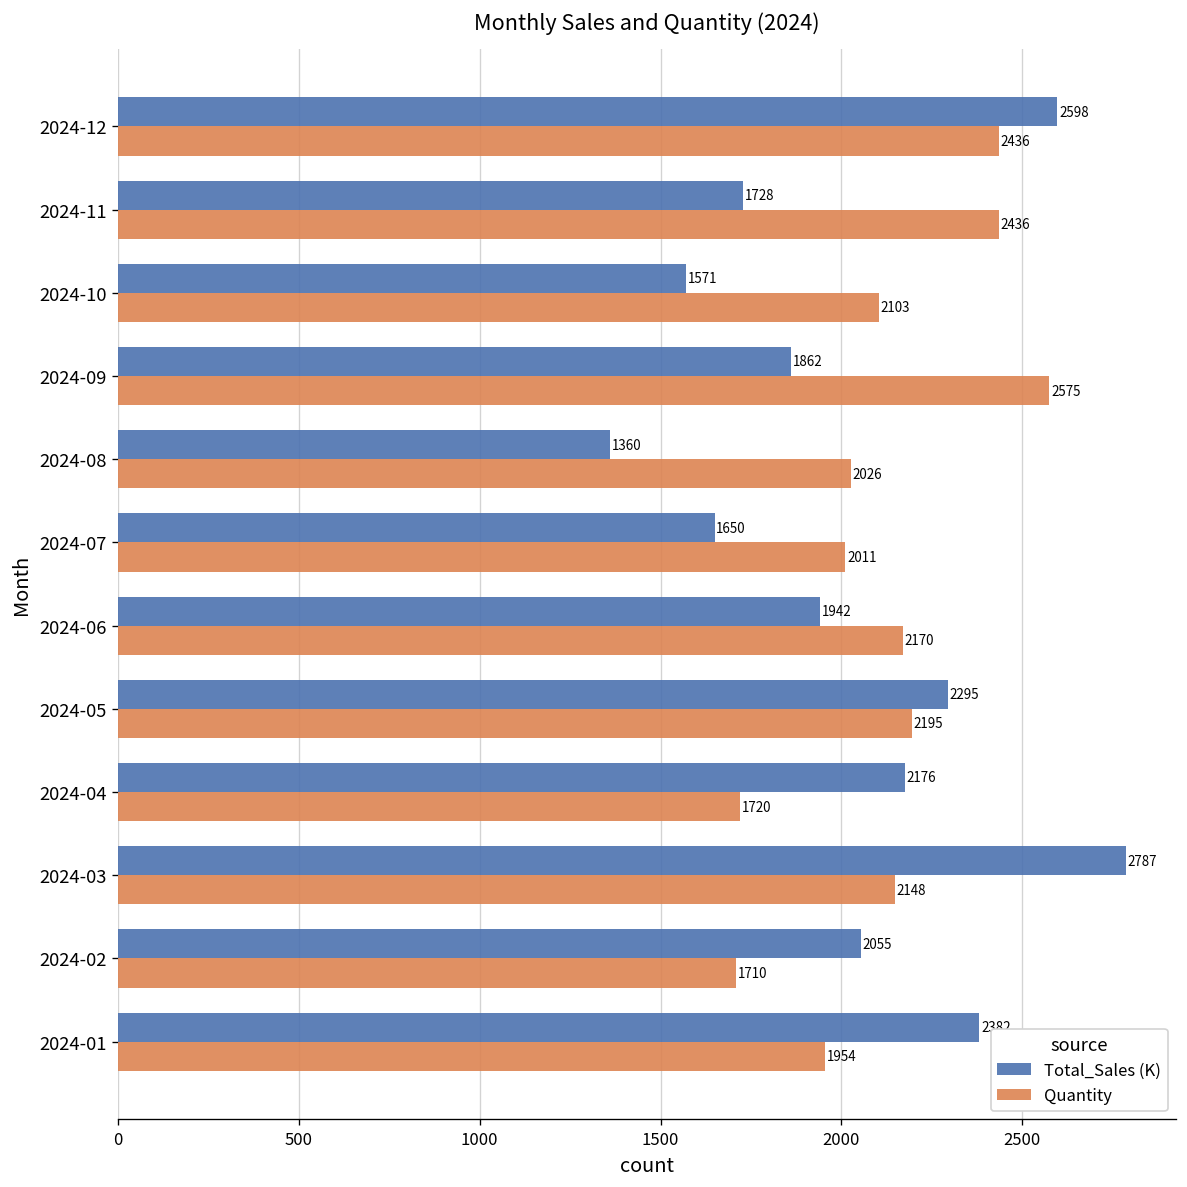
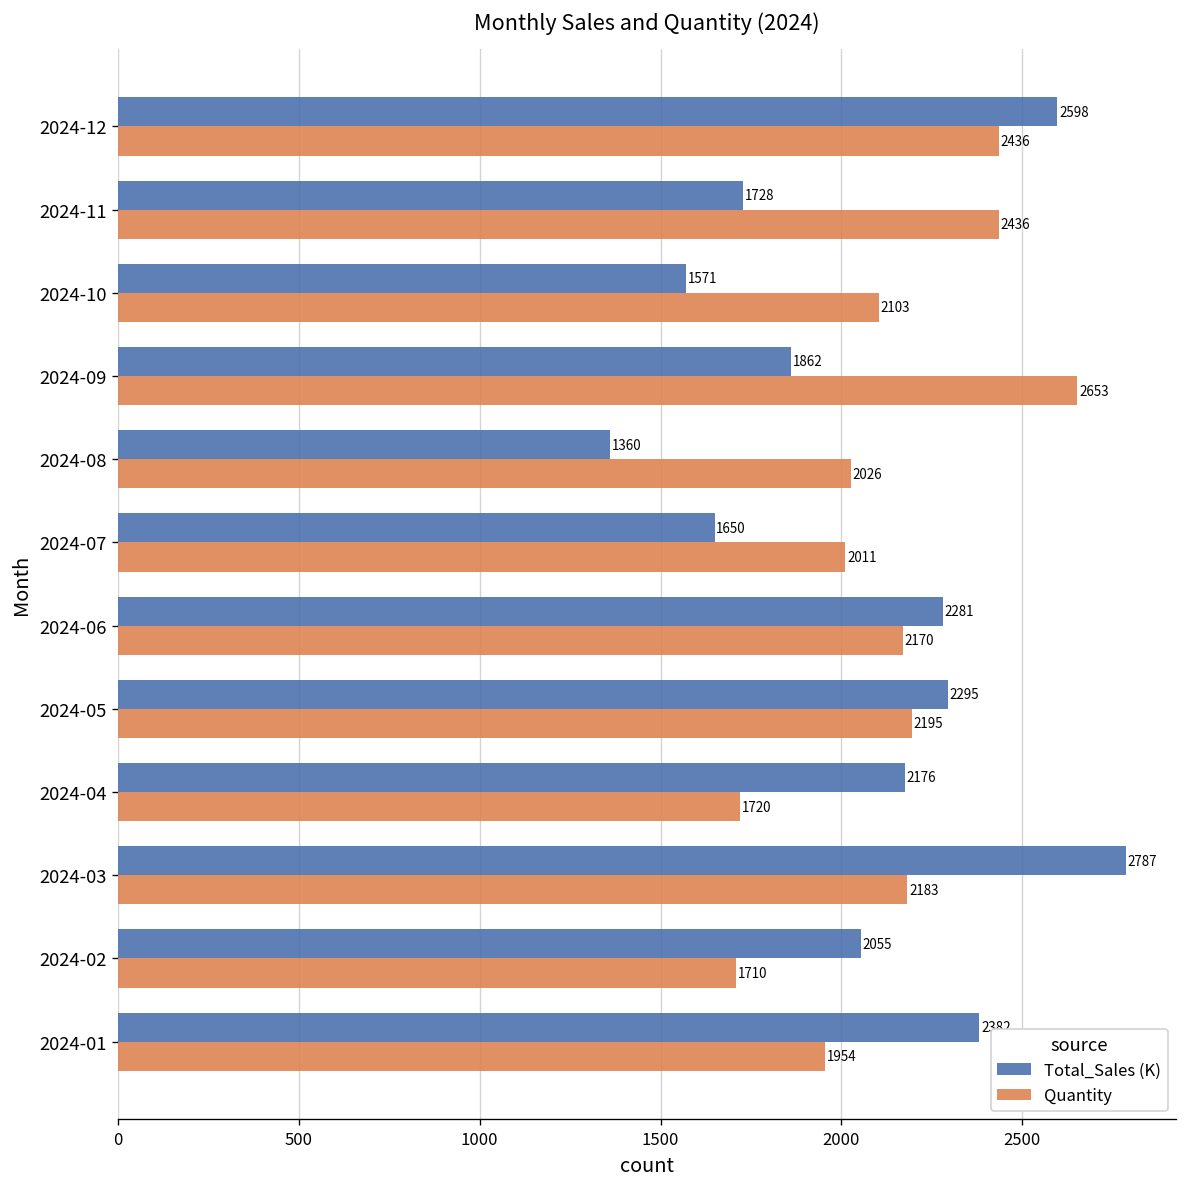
  {
    "Total_Sales (K)": {
      "2024-12": 2598,
      "2024-11": 1728,
      "2024-10": 1571,
      "2024-09": 1862,
      "2024-08": 1360,
      "2024-07": 1650,
-     "2024-06": 1942,
+     "2024-06": 2281,
      "2024-05": 2295,
      "2024-04": 2176,
      "2024-03": 2787,
      "2024-02": 2055
    },
    "Quantity": {
      "2024-12": 2436,
      "2024-11": 2436,
      "2024-10": 2103,
-     "2024-09": 2575,
+     "2024-09": 2653,
      "2024-08": 2026,
      "2024-07": 2011,
      "2024-06": 2170,
      "2024-05": 2195,
      "2024-04": 1720,
-     "2024-03": 2148,
+     "2024-03": 2183,
      "2024-02": 1710,
      "2024-01": 1954
    }
  }
